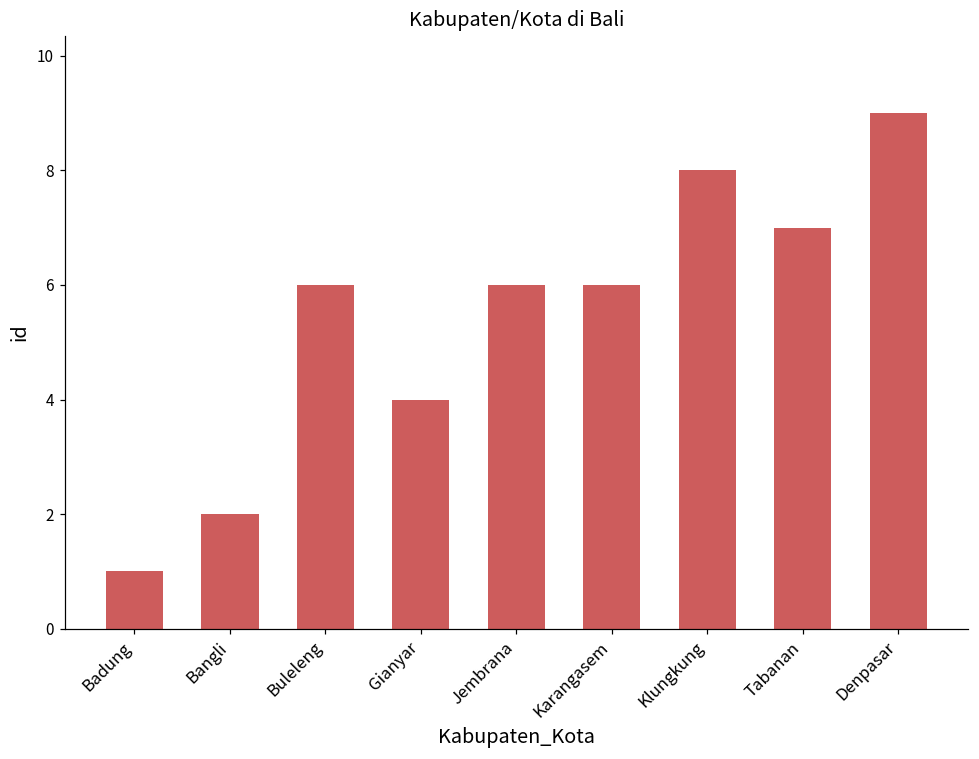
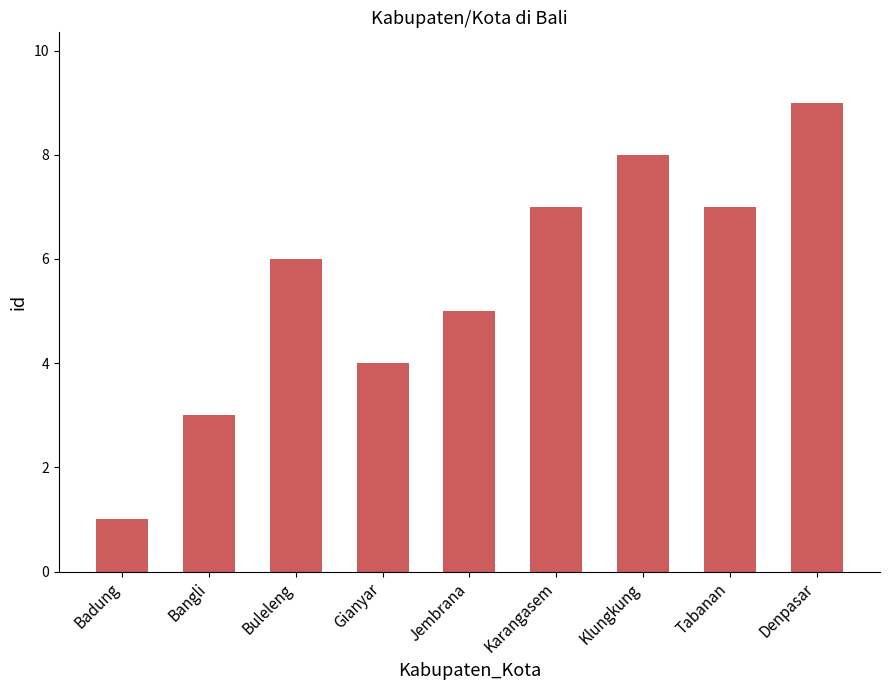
  {
    "Badung": 1,
-   "Bangli": 2,
+   "Bangli": 3,
    "Buleleng": 6,
    "Gianyar": 4,
-   "Jembrana": 6,
-   "Karangasem": 6,
+   "Jembrana": 5,
+   "Karangasem": 7,
    "Klungkung": 8,
    "Tabanan": 7,
    "Denpasar": 9
  }
